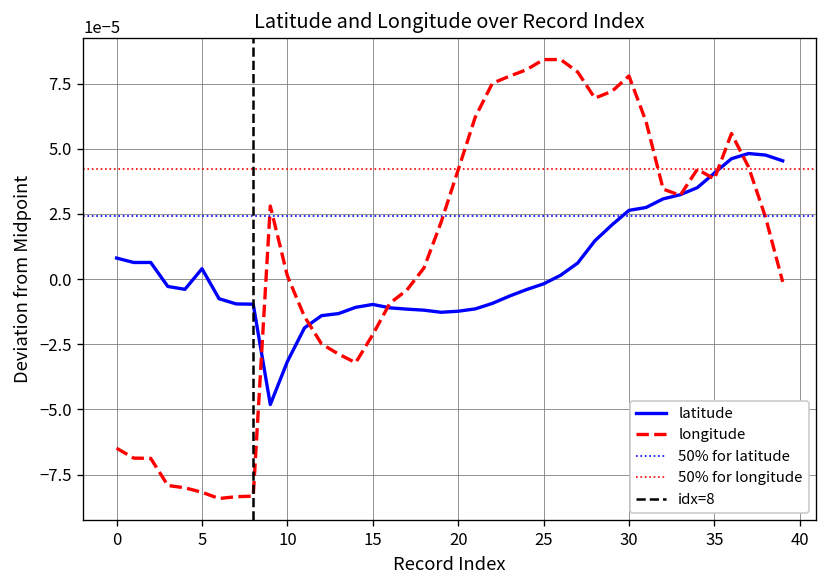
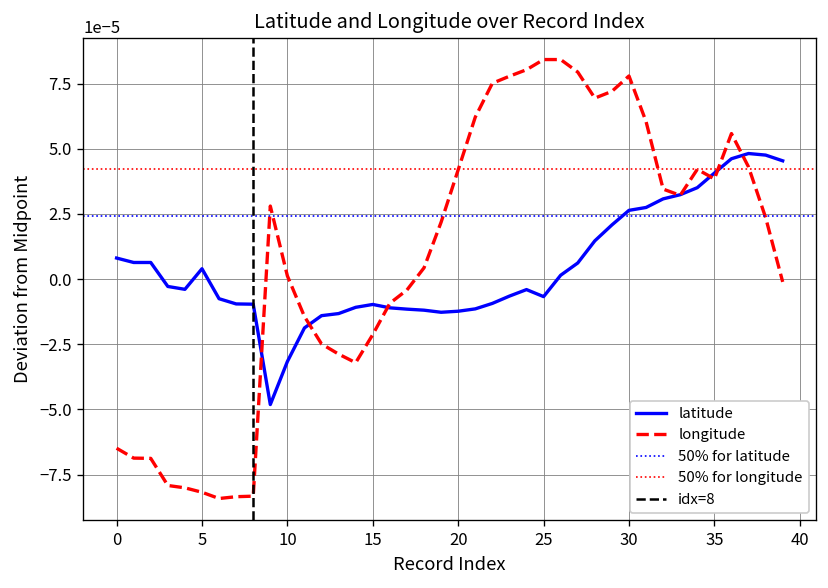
  {
    "latitude": {
      "0": 0.000008,
      "5": 0.000004,
      "10": -0.000032,
      "15": -0.000010,
      "20": -0.000012,
-     "25": -0.000002,
+     "25": -0.000007,
      "30": 0.000026,
      "35": 0.000041
    },
    "longitude": {
      "0": -0.000065,
      "5": -0.000082,
      "10": 0.000001,
      "15": -0.000021,
      "20": 0.000042,
      "25": 0.000084,
      "30": 0.000078,
      "35": 0.000038
    }
  }
